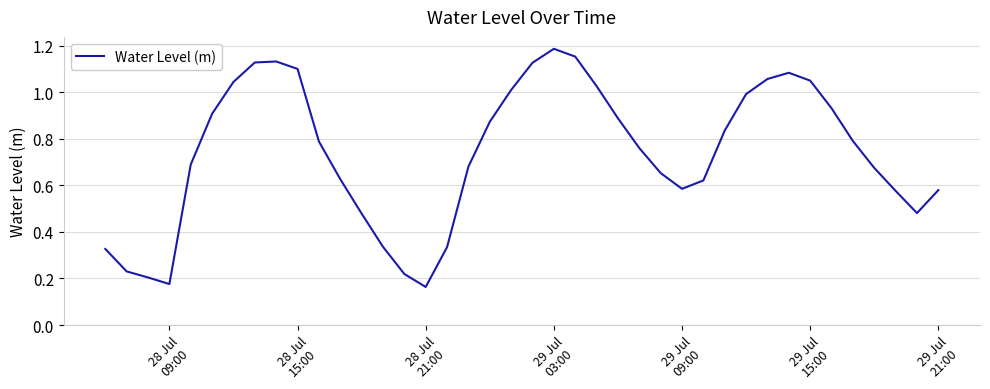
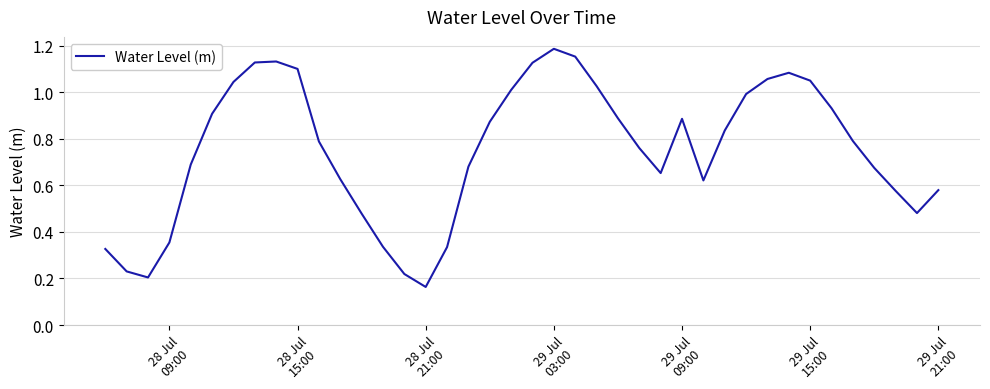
  {
-   "28 Jul 09:00": 0.18,
+   "28 Jul 09:00": 0.35,
    "28 Jul 15:00": 1.10,
    "28 Jul 21:00": 0.16,
    "29 Jul 03:00": 1.19,
-   "29 Jul 09:00": 0.58,
+   "29 Jul 09:00": 0.89,
    "29 Jul 15:00": 1.05,
    "29 Jul 21:00": 0.58
  }
